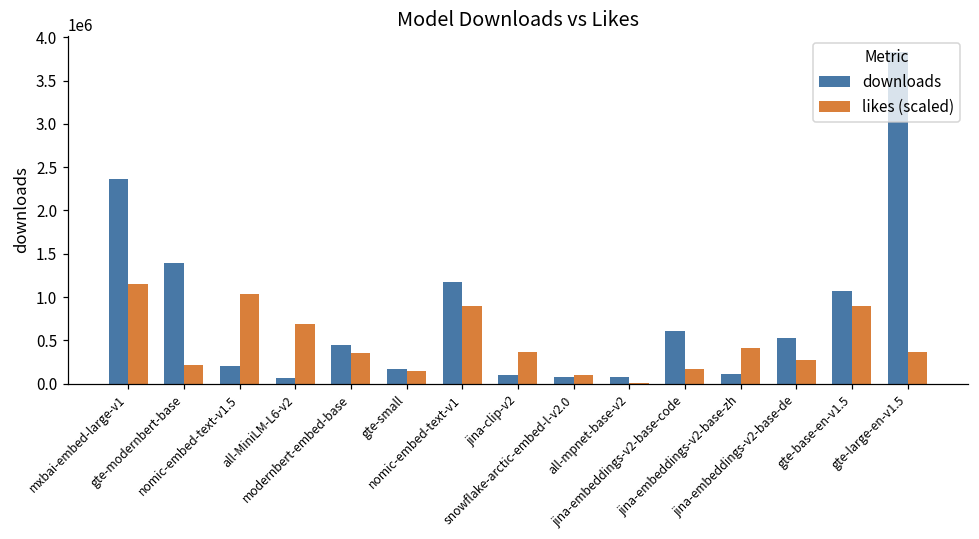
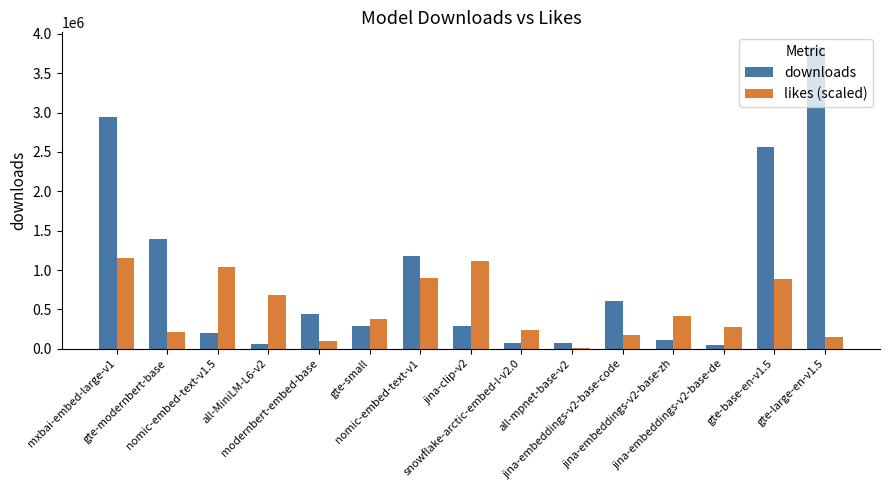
  {
    "downloads": {
-     "mxbai-embed-large-v1": 2400000,
+     "mxbai-embed-large-v1": 2900000,
      "gte-modernbert-base": 1400000,
      "nomic-embed-text-v1.5": 200000,
      "all-MiniLM-L6-v2": 100000,
      "modernbert-embed-base": 400000,
-     "gte-small": 200000,
+     "gte-small": 300000,
      "nomic-embed-text-v1": 1200000,
-     "jina-clip-v2": 100000,
+     "jina-clip-v2": 300000,
      "snowflake-arctic-embed-l-v2.0": 100000,
      "all-mpnet-base-v2": 100000,
      "jina-embeddings-v2-base-code": 600000,
      "jina-embeddings-v2-base-zh": 100000,
-     "jina-embeddings-v2-base-de": 500000,
-     "gte-base-en-v1.5": 1100000
+     "jina-embeddings-v2-base-de": 0,
+     "gte-base-en-v1.5": 2600000
    },
    "likes (scaled)": {
      "mxbai-embed-large-v1": 1100000,
      "gte-modernbert-base": 200000,
      "nomic-embed-text-v1.5": 1000000,
      "all-MiniLM-L6-v2": 700000,
-     "modernbert-embed-base": 400000,
-     "gte-small": 200000,
+     "modernbert-embed-base": 100000,
+     "gte-small": 400000,
      "nomic-embed-text-v1": 900000,
-     "jina-clip-v2": 400000,
-     "snowflake-arctic-embed-l-v2.0": 100000,
+     "jina-clip-v2": 1100000,
+     "snowflake-arctic-embed-l-v2.0": 200000,
      "jina-embeddings-v2-base-code": 200000,
      "jina-embeddings-v2-base-zh": 400000,
      "jina-embeddings-v2-base-de": 300000,
      "gte-base-en-v1.5": 900000,
-     "gte-large-en-v1.5": 400000
+     "gte-large-en-v1.5": 200000
    }
  }
